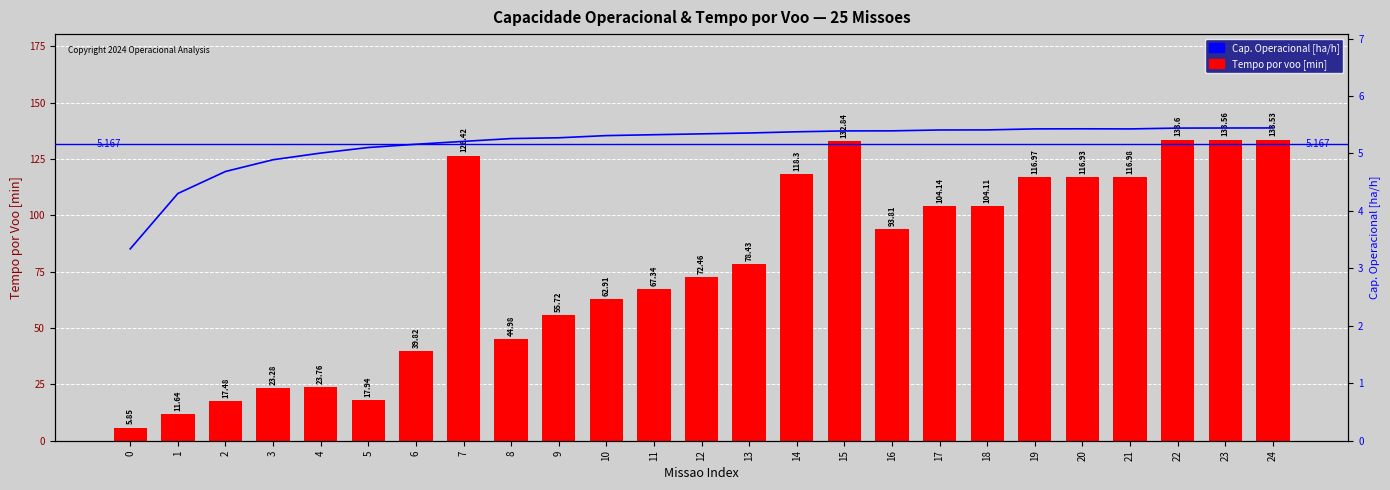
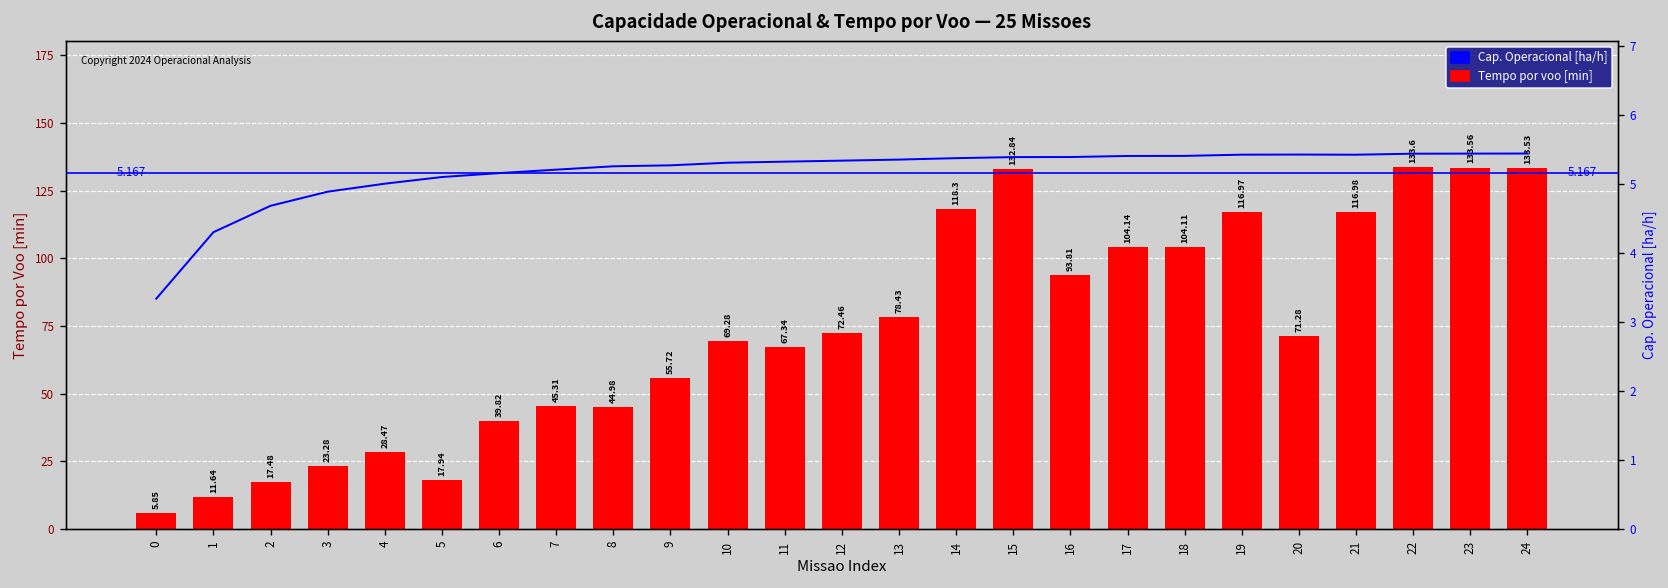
  {
    "Tempo por voo [min]": {
      "0": 5.85,
      "1": 11.64,
      "2": 17.48,
      "3": 23.28,
-     "4": 23.76,
+     "4": 28.47,
      "5": 17.94,
      "6": 39.82,
-     "7": 126.42,
+     "7": 45.31,
      "8": 44.98,
      "9": 55.72,
-     "10": 62.91,
+     "10": 69.28,
      "11": 67.34,
      "12": 72.46,
      "13": 78.43,
      "14": 118.3,
      "16": 93.81,
      "17": 104.14,
      "18": 104.11,
      "19": 116.97,
-     "20": 116.93,
+     "20": 71.28,
      "21": 116.98
    }
  }
